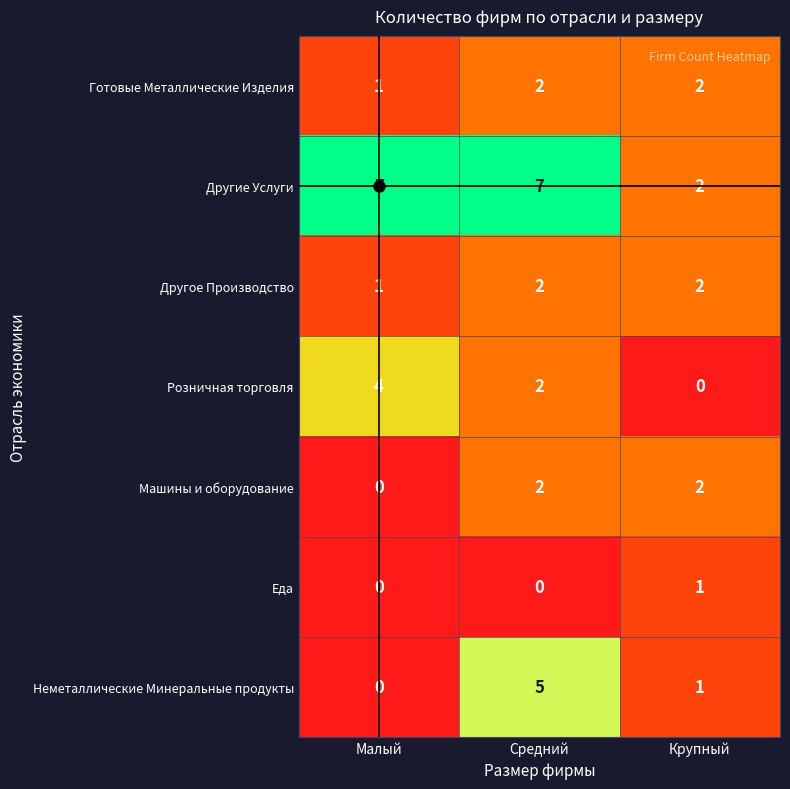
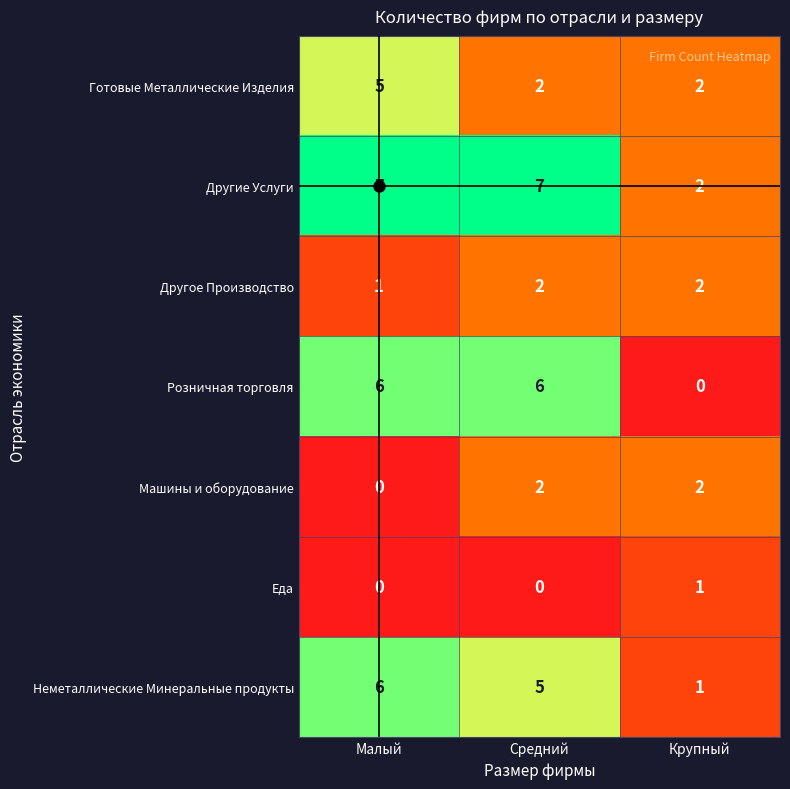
  {
    "Готовые Металлические Изделия": {
-     "Малый": 1,
+     "Малый": 5,
      "Средний": 2
    },
    "Другие Услуги": {
      "Средний": 7,
      "Крупный": 2
    },
    "Другое Производство": {
      "Малый": 1,
      "Средний": 2,
      "Крупный": 2
    },
    "Розничная торговля": {
-     "Малый": 4,
-     "Средний": 2,
+     "Малый": 6,
+     "Средний": 6,
      "Крупный": 0
    },
    "Машины и оборудование": {
      "Малый": 0,
      "Средний": 2,
      "Крупный": 2
    },
    "Еда": {
      "Малый": 0,
      "Средний": 0,
      "Крупный": 1
    },
    "Неметаллические Минеральные продукты": {
-     "Малый": 0,
+     "Малый": 6,
      "Средний": 5,
      "Крупный": 1
    }
  }
